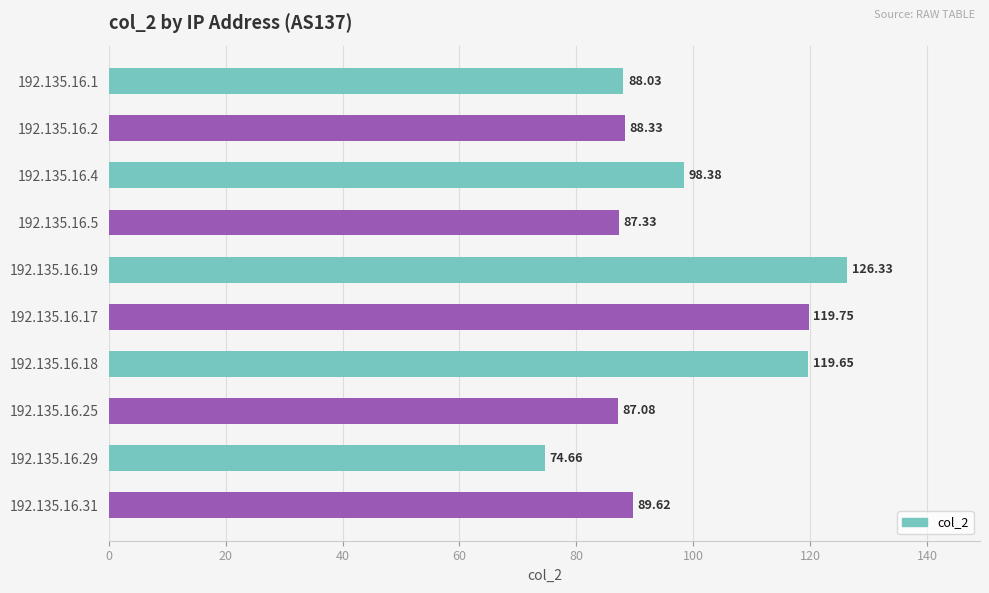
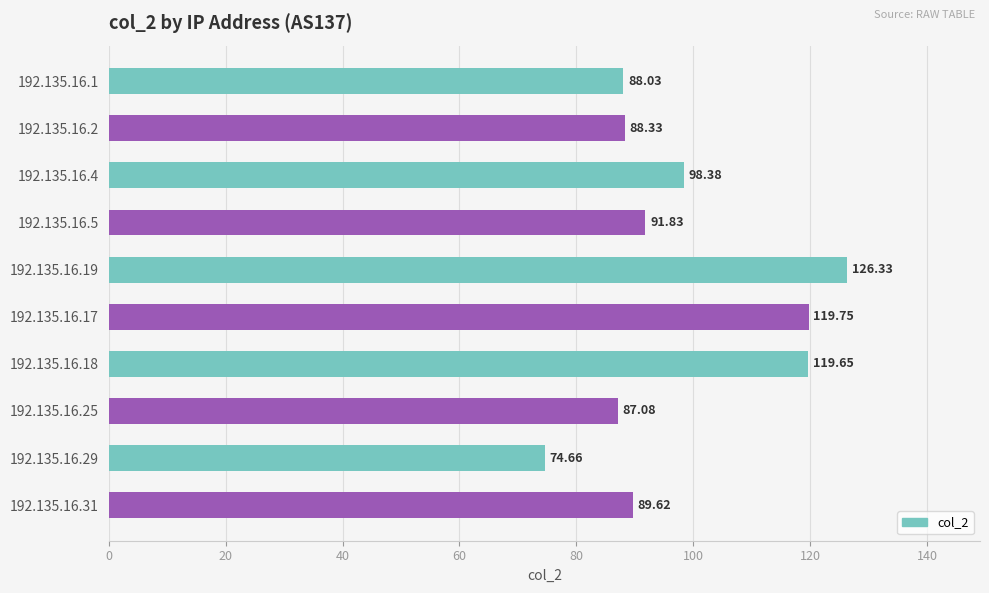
  {
    "192.135.16.1": 88.03,
    "192.135.16.2": 88.33,
    "192.135.16.4": 98.38,
-   "192.135.16.5": 87.33,
+   "192.135.16.5": 91.83,
    "192.135.16.19": 126.33,
    "192.135.16.17": 119.75,
    "192.135.16.18": 119.65,
    "192.135.16.25": 87.08,
    "192.135.16.29": 74.66,
    "192.135.16.31": 89.62
  }
